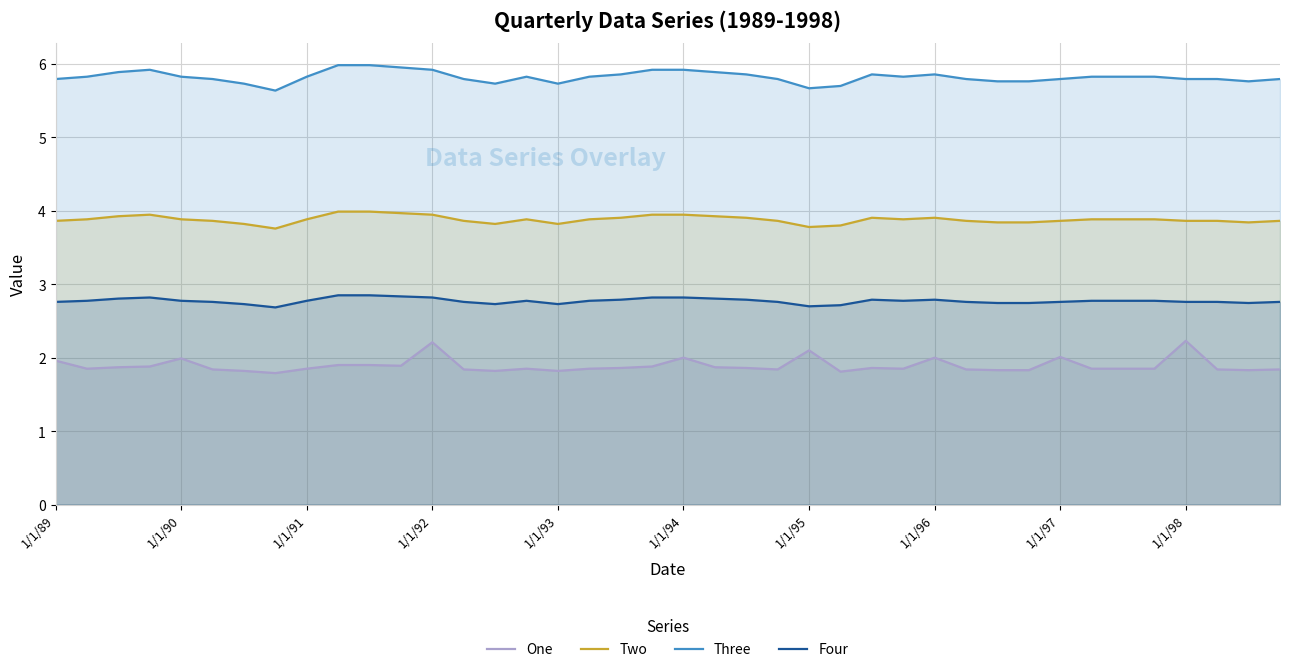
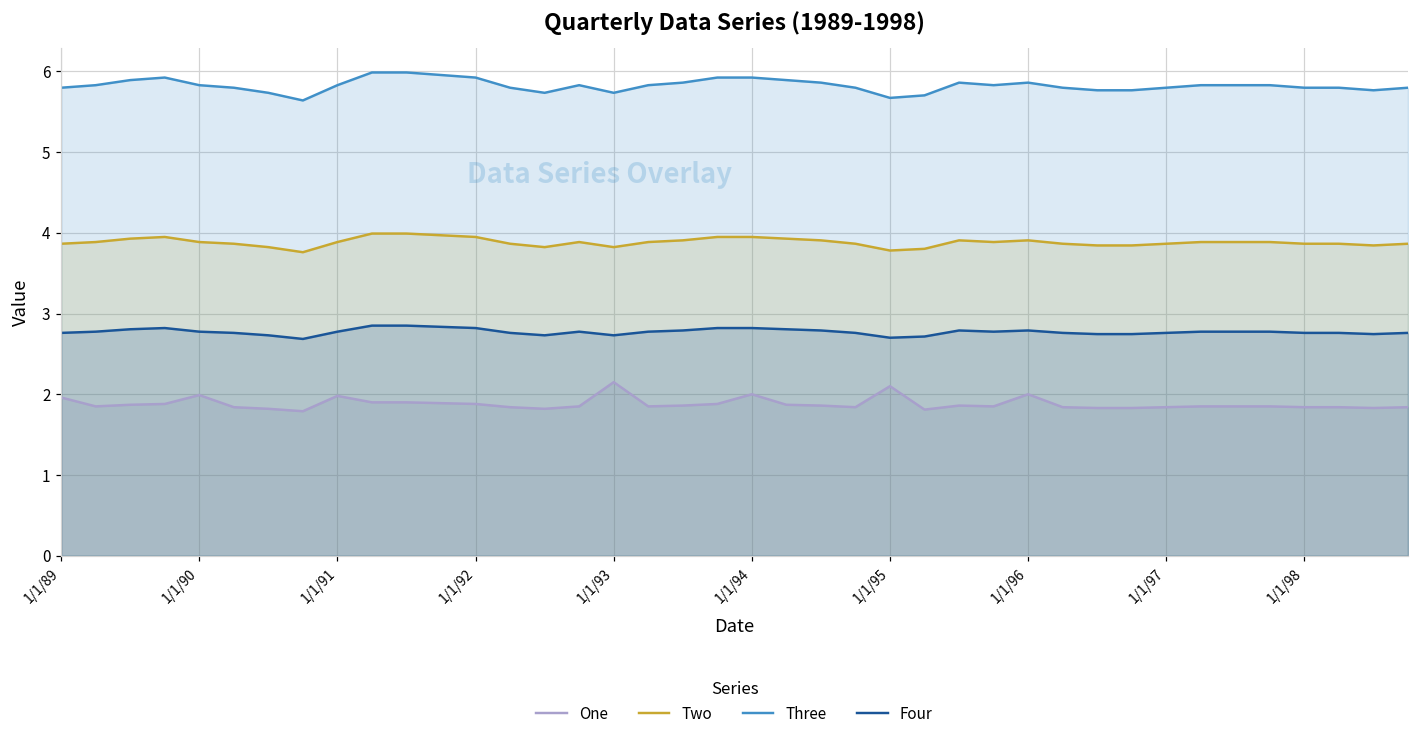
  {
    "One": {
      "1/1/89": 2.0,
      "1/1/90": 2.0,
-     "1/1/91": 1.9,
-     "1/1/92": 2.2,
-     "1/1/93": 1.8,
+     "1/1/91": 2.0,
+     "1/1/92": 1.9,
+     "1/1/93": 2.2,
      "1/1/94": 2.0,
      "1/1/95": 2.1,
      "1/1/96": 2.0,
-     "1/1/97": 2.0,
-     "1/1/98": 2.2
+     "1/1/97": 1.8,
+     "1/1/98": 1.8
    },
    "Two": {
      "1/1/89": 3.9,
      "1/1/90": 3.9,
      "1/1/91": 3.9,
      "1/1/92": 3.9,
      "1/1/93": 3.8,
      "1/1/94": 3.9,
      "1/1/95": 3.8,
      "1/1/96": 3.9,
      "1/1/97": 3.9,
      "1/1/98": 3.9
    },
    "Three": {
      "1/1/89": 5.8,
      "1/1/90": 5.8,
      "1/1/91": 5.8,
      "1/1/92": 5.9,
      "1/1/93": 5.7,
      "1/1/94": 5.9,
      "1/1/95": 5.7,
      "1/1/96": 5.9,
      "1/1/97": 5.8,
      "1/1/98": 5.8
    },
    "Four": {
      "1/1/89": 2.8,
      "1/1/90": 2.8,
      "1/1/91": 2.8,
      "1/1/92": 2.8,
      "1/1/93": 2.7,
      "1/1/94": 2.8,
      "1/1/95": 2.7,
      "1/1/96": 2.8,
      "1/1/97": 2.8,
      "1/1/98": 2.8
    }
  }
